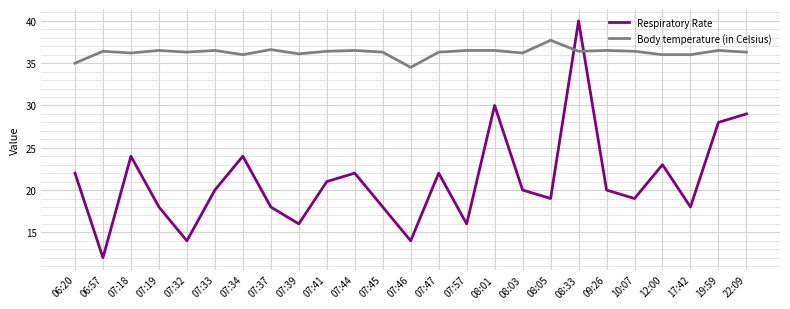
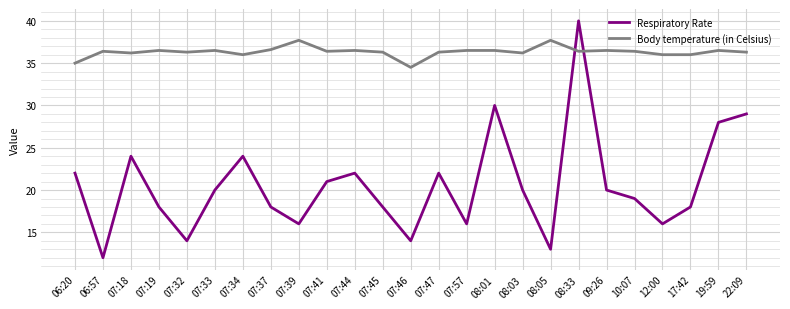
  {
    "Respiratory Rate": {
      "06:20": 22,
      "06:57": 12,
      "07:18": 24,
      "07:19": 18,
      "07:32": 14,
      "07:33": 20,
      "07:34": 24,
      "07:37": 18,
      "07:39": 16,
      "07:41": 21,
      "07:44": 22,
      "07:45": 18,
      "07:46": 14,
      "07:47": 22,
      "07:57": 16,
      "08:01": 30,
      "08:03": 20,
-     "08:05": 19,
+     "08:05": 13,
      "08:33": 40,
      "09:26": 20,
      "10:07": 19,
-     "12:00": 23,
+     "12:00": 16,
      "17:42": 18,
      "19:59": 28,
      "22:09": 29
    },
    "Body temperature (in Celsius)": {
      "06:20": 35,
      "06:57": 36,
      "07:18": 36,
      "07:19": 37,
      "07:32": 36,
      "07:33": 37,
      "07:34": 36,
      "07:37": 37,
-     "07:39": 36,
+     "07:39": 38,
      "07:41": 36,
      "07:44": 37,
      "07:45": 36,
      "07:46": 35,
      "07:47": 36,
      "07:57": 37,
      "08:01": 37,
      "08:03": 36,
      "08:05": 38,
      "08:33": 36,
      "09:26": 37,
      "10:07": 36,
      "12:00": 36,
      "17:42": 36,
      "19:59": 37,
      "22:09": 36
    }
  }
